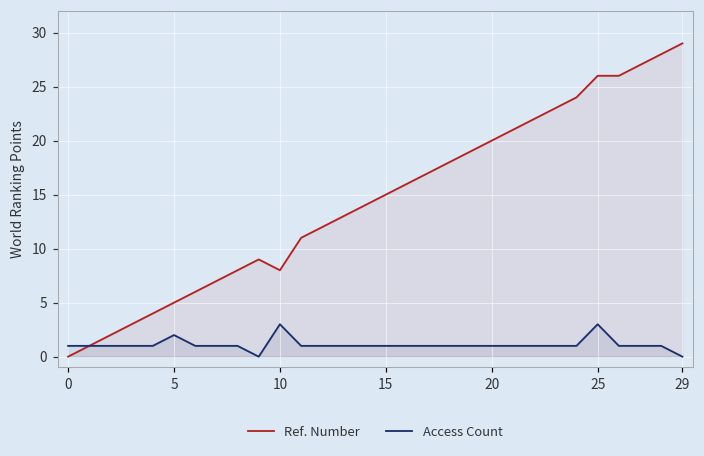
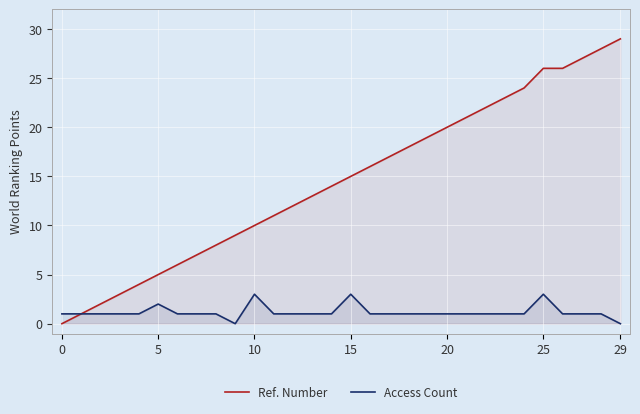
  {
    "Ref. Number": {
      "0": 0,
      "5": 5,
-     "10": 8,
+     "10": 10,
      "15": 15,
      "20": 20,
      "25": 26,
      "29": 29
    },
    "Access Count": {
      "0": 1,
      "5": 2,
      "10": 3,
-     "15": 1,
+     "15": 3,
      "20": 1,
      "25": 3,
      "29": 0
    }
  }
